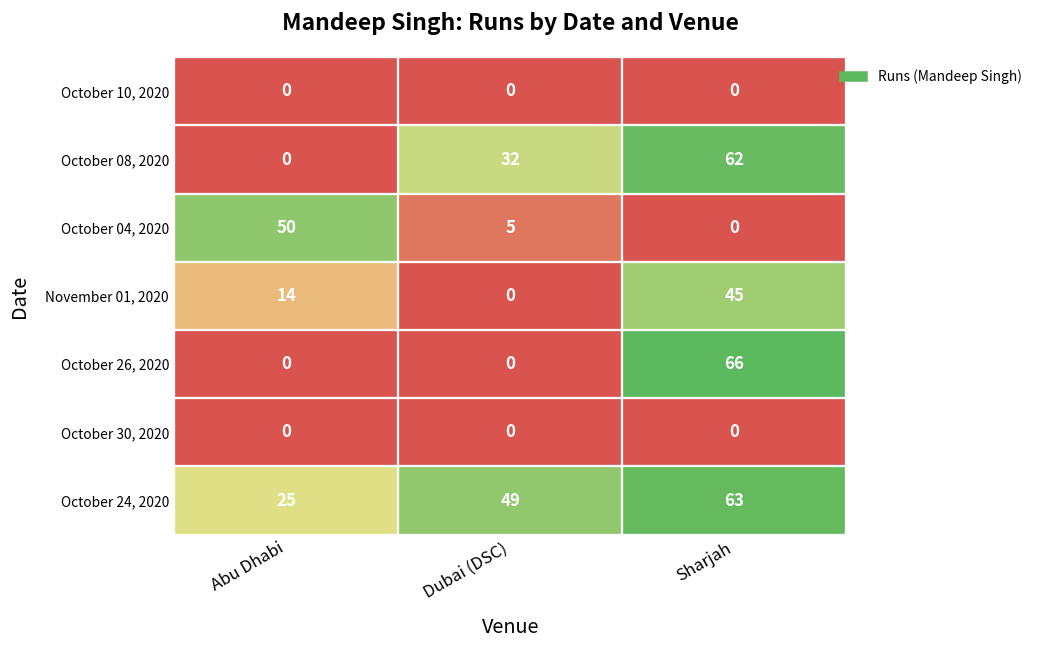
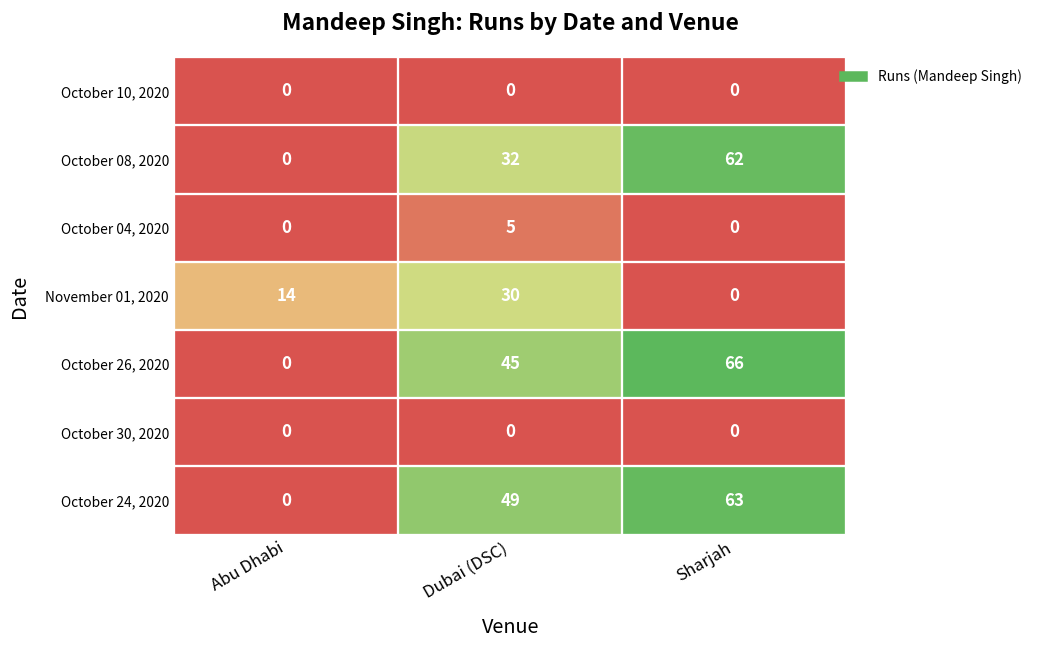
  {
    "October 10, 2020": {
      "Abu Dhabi": 0,
      "Dubai (DSC)": 0,
      "Sharjah": 0
    },
    "October 08, 2020": {
      "Abu Dhabi": 0,
      "Dubai (DSC)": 32,
      "Sharjah": 62
    },
    "October 04, 2020": {
-     "Abu Dhabi": 50,
+     "Abu Dhabi": 0,
      "Dubai (DSC)": 5,
      "Sharjah": 0
    },
    "November 01, 2020": {
      "Abu Dhabi": 14,
-     "Dubai (DSC)": 0,
-     "Sharjah": 45
+     "Dubai (DSC)": 30,
+     "Sharjah": 0
    },
    "October 26, 2020": {
      "Abu Dhabi": 0,
-     "Dubai (DSC)": 0,
+     "Dubai (DSC)": 45,
      "Sharjah": 66
    },
    "October 30, 2020": {
      "Abu Dhabi": 0,
      "Dubai (DSC)": 0,
      "Sharjah": 0
    },
    "October 24, 2020": {
-     "Abu Dhabi": 25,
+     "Abu Dhabi": 0,
      "Dubai (DSC)": 49,
      "Sharjah": 63
    }
  }
